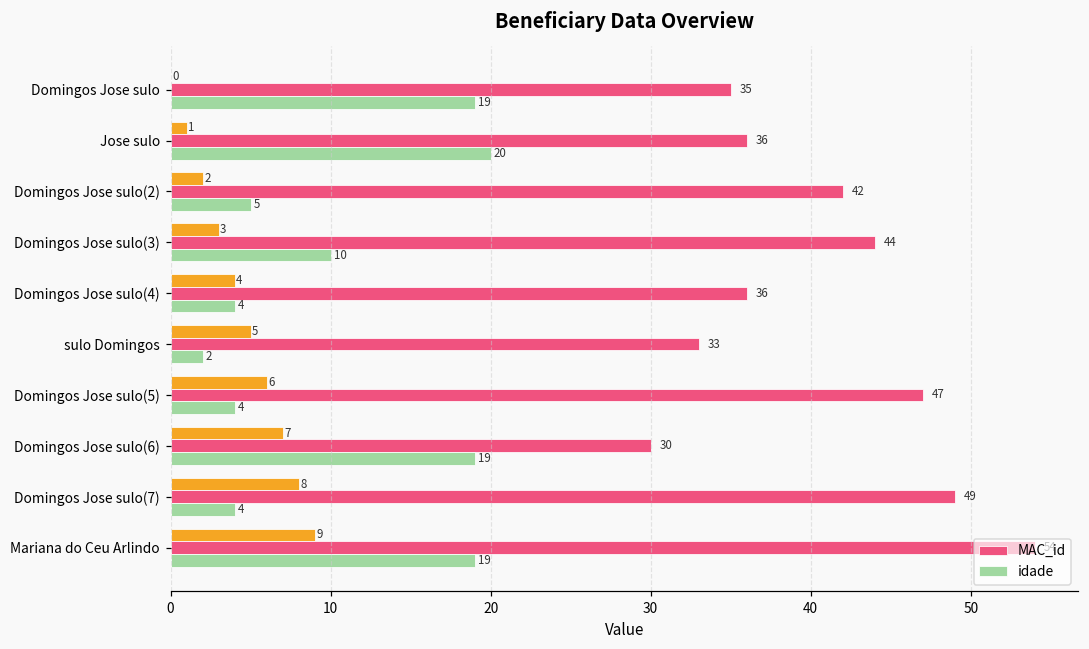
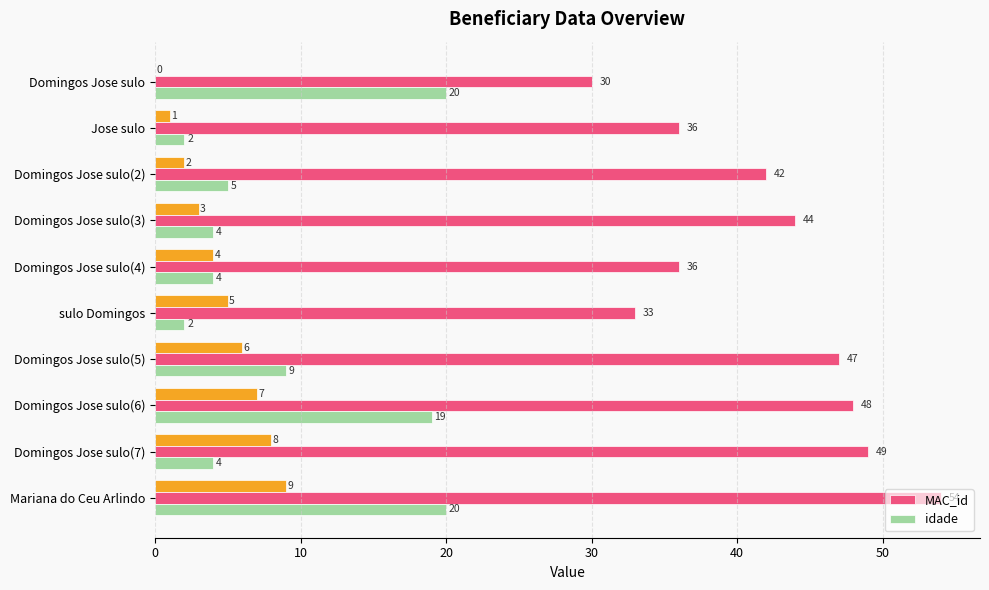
  {
    "MAC_id": {
-     "Domingos Jose sulo": 35,
+     "Domingos Jose sulo": 30,
      "Jose sulo": 36,
      "Domingos Jose sulo(2)": 42,
      "Domingos Jose sulo(3)": 44,
      "Domingos Jose sulo(4)": 36,
      "sulo Domingos": 33,
      "Domingos Jose sulo(5)": 47,
-     "Domingos Jose sulo(6)": 30,
+     "Domingos Jose sulo(6)": 48,
      "Domingos Jose sulo(7)": 49
    },
    "idade": {
-     "Domingos Jose sulo": 19,
-     "Jose sulo": 20,
+     "Domingos Jose sulo": 20,
+     "Jose sulo": 2,
      "Domingos Jose sulo(2)": 5,
-     "Domingos Jose sulo(3)": 10,
+     "Domingos Jose sulo(3)": 4,
      "Domingos Jose sulo(4)": 4,
      "sulo Domingos": 2,
-     "Domingos Jose sulo(5)": 4,
+     "Domingos Jose sulo(5)": 9,
      "Domingos Jose sulo(6)": 19,
      "Domingos Jose sulo(7)": 4,
-     "Mariana do Ceu Arlindo": 19
+     "Mariana do Ceu Arlindo": 20
    }
  }
